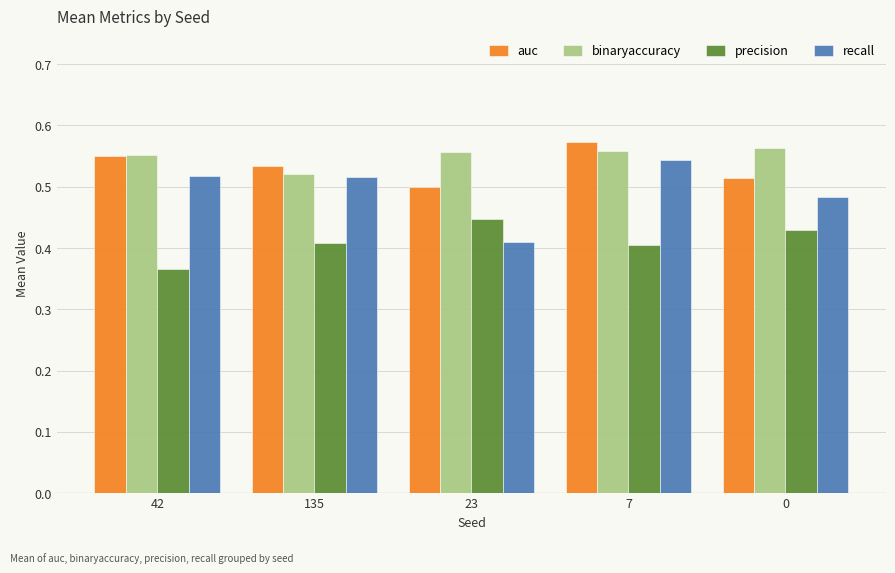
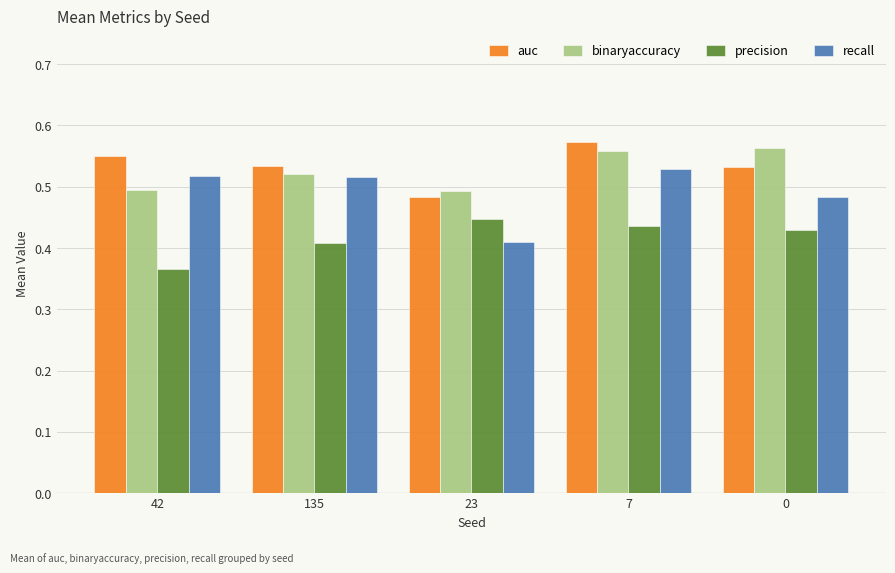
  {
    "auc": {
      "42": 0.55,
      "135": 0.53,
-     "23": 0.50,
+     "23": 0.48,
      "7": 0.57,
-     "0": 0.51
+     "0": 0.53
    },
    "binaryaccuracy": {
-     "42": 0.55,
+     "42": 0.49,
      "135": 0.52,
-     "23": 0.56,
+     "23": 0.49,
      "7": 0.56,
      "0": 0.56
    },
    "precision": {
      "42": 0.37,
      "135": 0.41,
      "23": 0.45,
-     "7": 0.40,
+     "7": 0.44,
      "0": 0.43
    },
    "recall": {
      "42": 0.52,
      "135": 0.52,
      "23": 0.41,
-     "7": 0.54,
+     "7": 0.53,
      "0": 0.48
    }
  }
